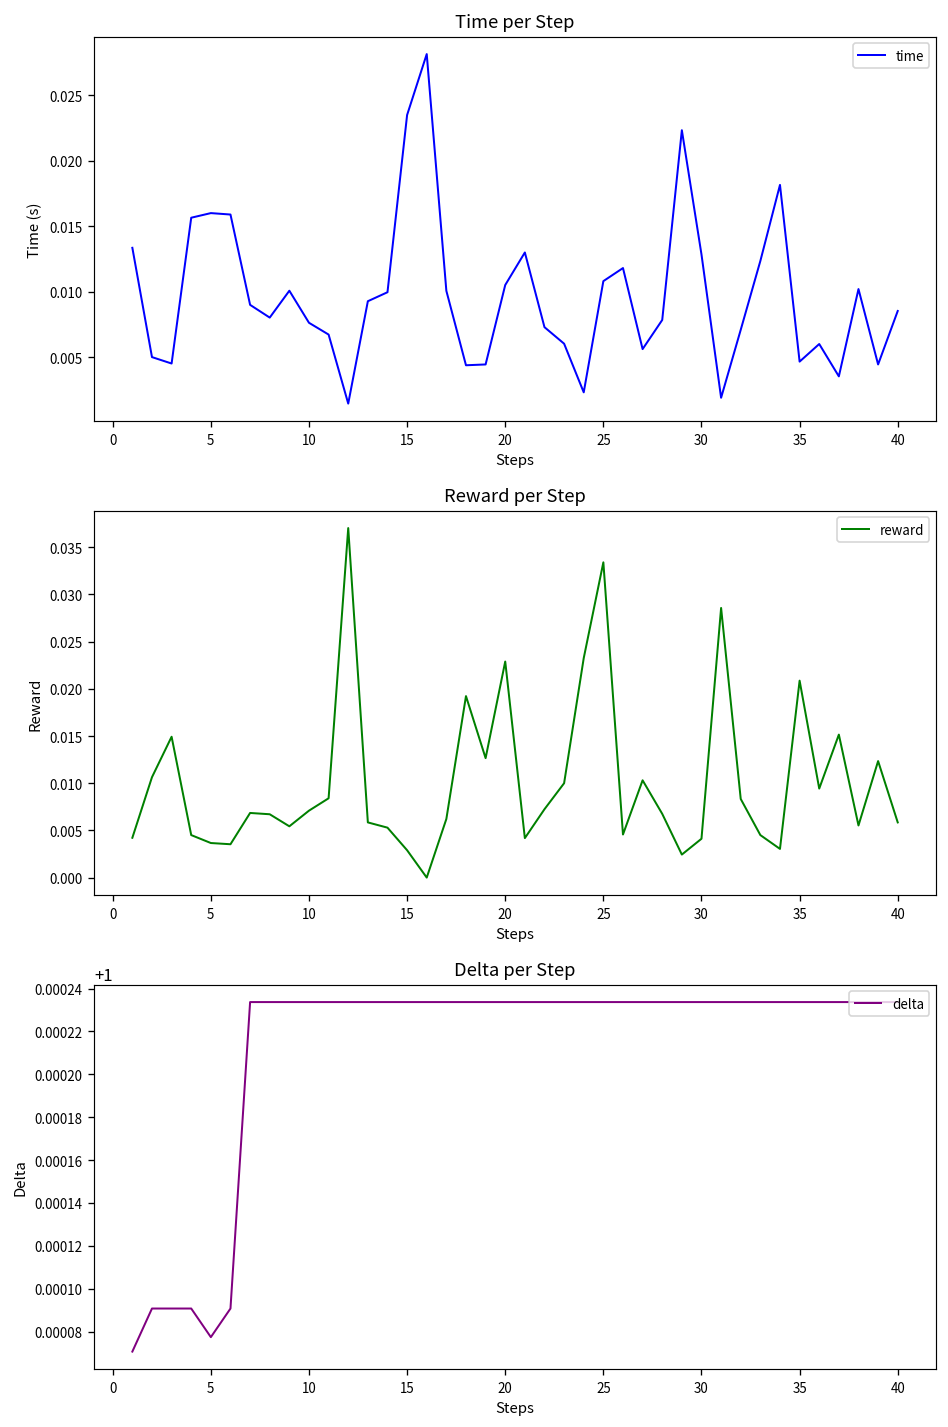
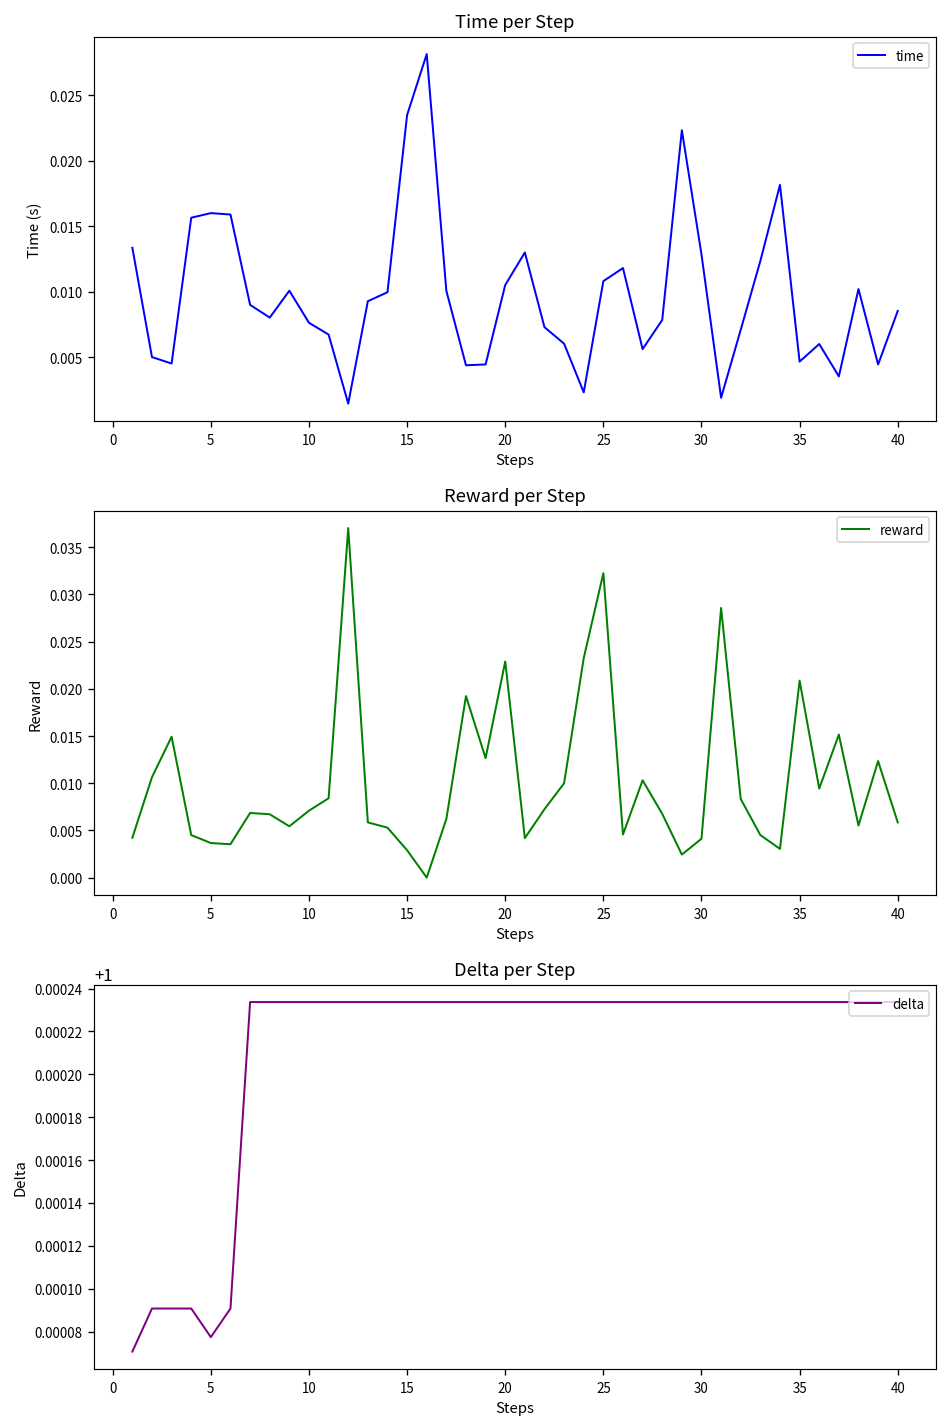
  {
    "Time per Step": {
      "5": 0.0160,
      "10": 0.0076,
      "15": 0.0235,
      "20": 0.0105,
      "25": 0.0108,
      "30": 0.0128,
      "35": 0.0047,
      "40": 0.0085
    },
    "Reward per Step": {
      "5": 0.004,
      "10": 0.007,
      "15": 0.003,
      "20": 0.023,
-     "25": 0.033,
+     "25": 0.032,
      "30": 0.004,
      "35": 0.021,
      "40": 0.006
    },
    "Delta per Step": {
      "5": 1.000077,
      "10": 1.000234,
      "15": 1.000234,
      "20": 1.000234,
      "25": 1.000234,
      "30": 1.000234,
      "35": 1.000234
    }
  }
